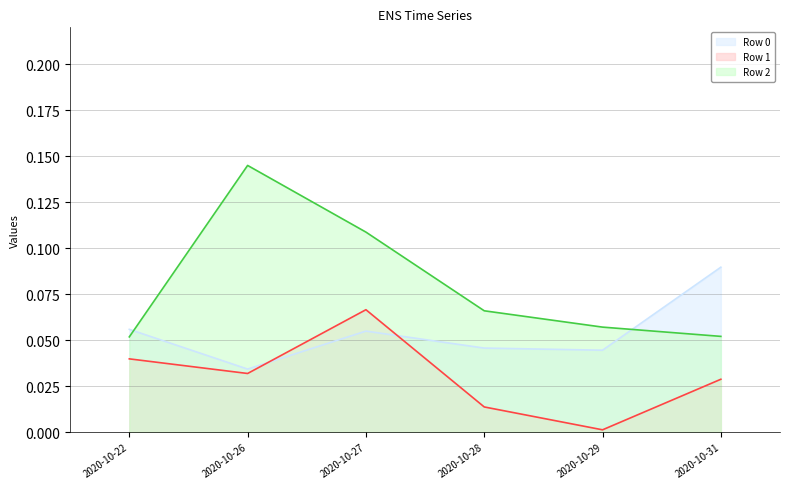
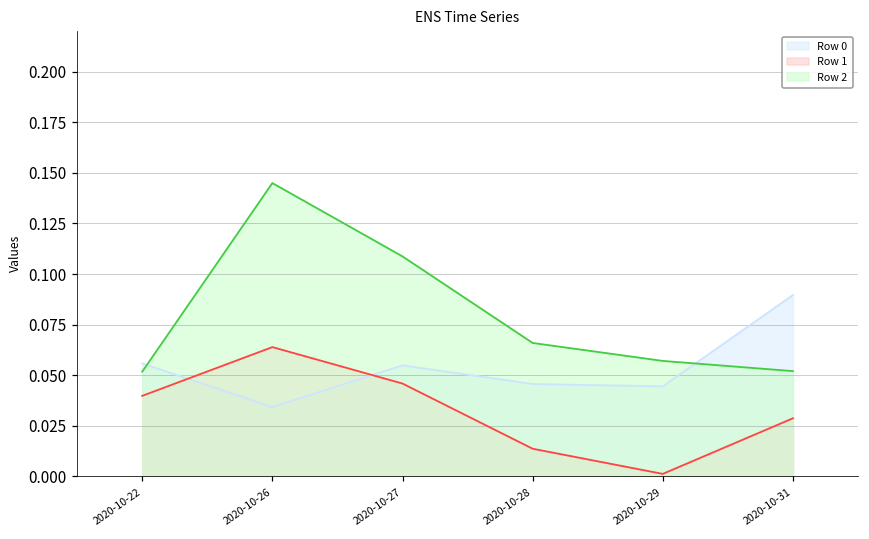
  {
    "Row 1": {
      "2020-10-22": 0.040,
-     "2020-10-26": 0.032,
-     "2020-10-27": 0.067,
+     "2020-10-26": 0.064,
+     "2020-10-27": 0.046,
      "2020-10-28": 0.014,
      "2020-10-29": 0.001,
      "2020-10-31": 0.029
    }
  }
